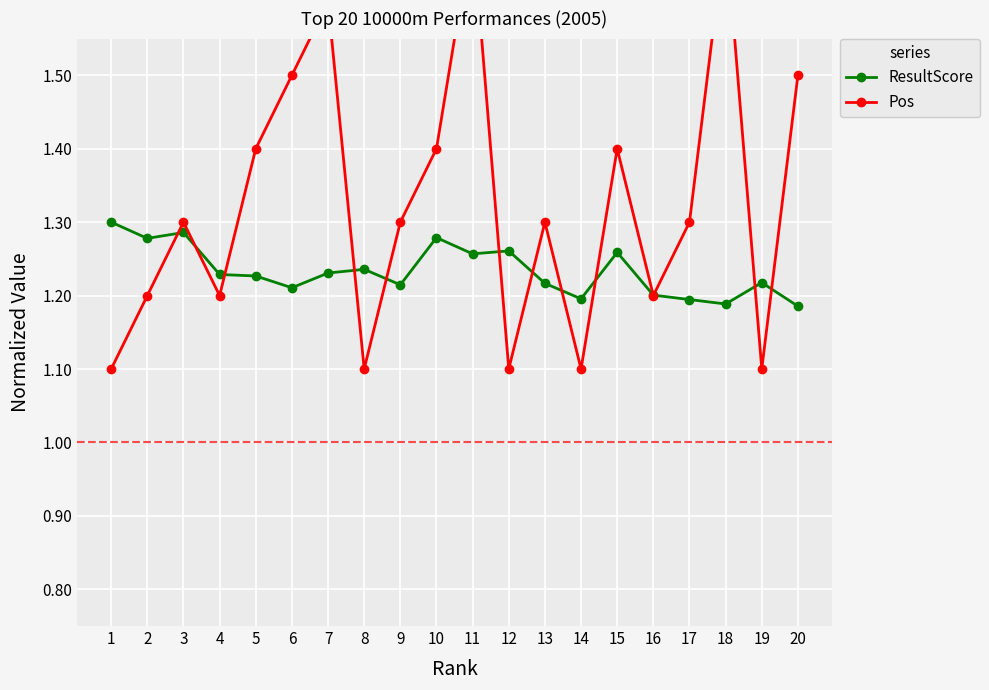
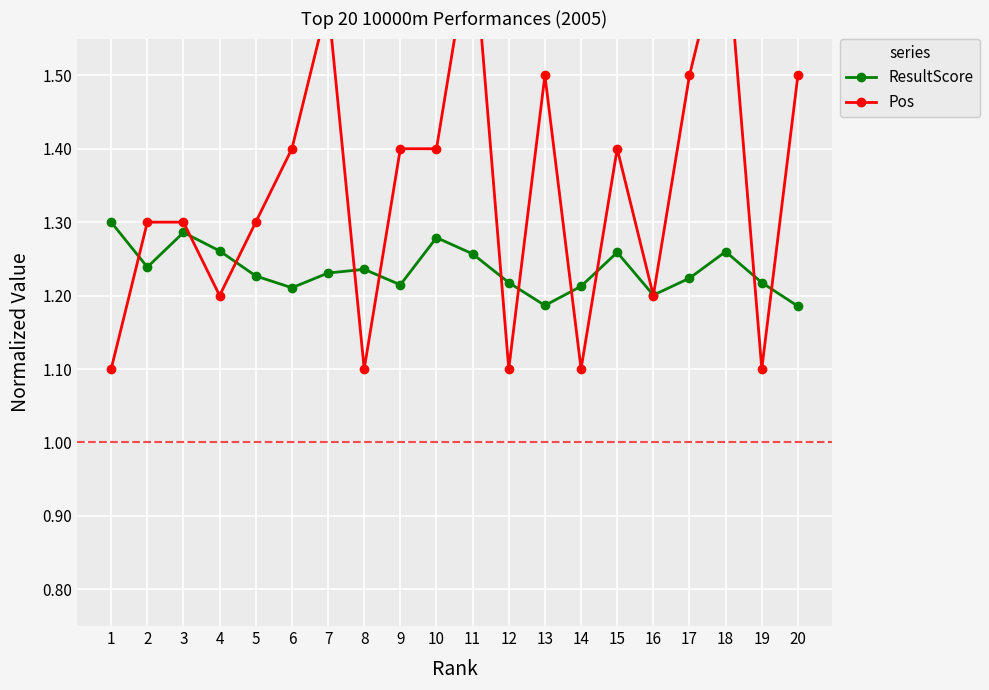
  {
    "ResultScore": {
      "1": 1.30,
-     "2": 1.28,
+     "2": 1.24,
      "3": 1.29,
-     "4": 1.23,
+     "4": 1.26,
      "5": 1.23,
      "6": 1.21,
      "7": 1.23,
      "8": 1.24,
      "9": 1.21,
      "10": 1.28,
      "11": 1.26,
-     "12": 1.26,
-     "13": 1.22,
-     "14": 1.20,
+     "12": 1.22,
+     "13": 1.19,
+     "14": 1.21,
      "15": 1.26,
-     "17": 1.19,
-     "18": 1.19,
+     "17": 1.22,
+     "18": 1.26,
      "19": 1.22,
      "20": 1.19
    },
    "Pos": {
      "1": 1.10,
-     "2": 1.20,
+     "2": 1.30,
      "3": 1.30,
      "4": 1.20,
-     "5": 1.40,
-     "6": 1.50,
+     "5": 1.30,
+     "6": 1.40,
      "8": 1.10,
-     "9": 1.30,
+     "9": 1.40,
      "10": 1.40,
      "12": 1.10,
-     "13": 1.30,
+     "13": 1.50,
      "14": 1.10,
      "15": 1.40,
-     "17": 1.30,
+     "17": 1.50,
      "19": 1.10,
      "20": 1.50
    }
  }
